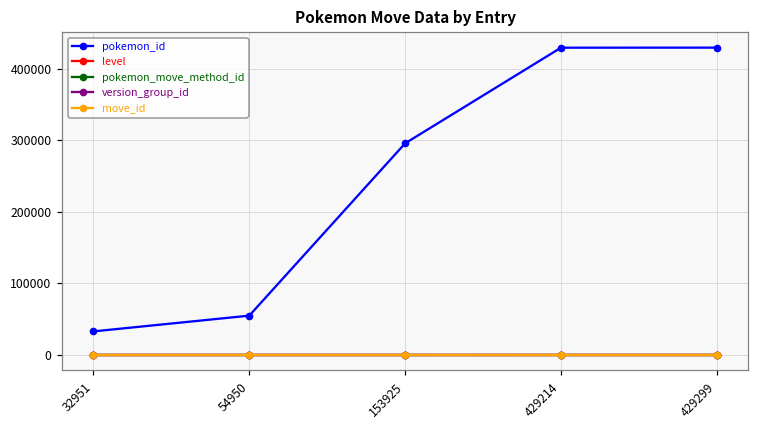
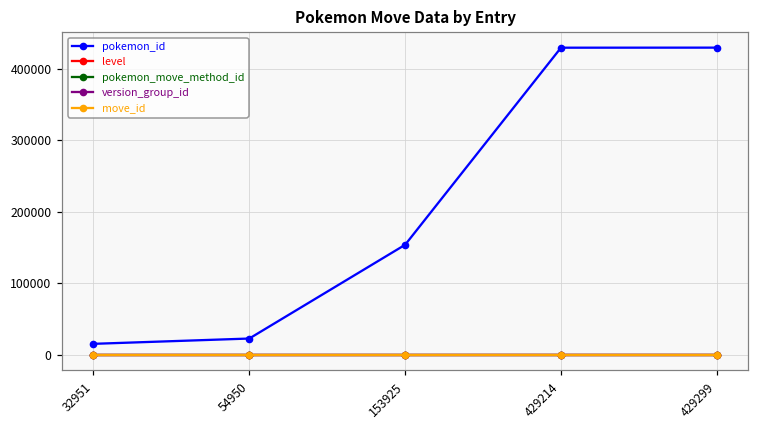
  {
    "pokemon_id": {
-     "32951": 30000,
-     "54950": 50000,
-     "153925": 300000,
+     "32951": 20000,
+     "54950": 20000,
+     "153925": 150000,
      "429214": 430000,
      "429299": 430000
    }
  }
